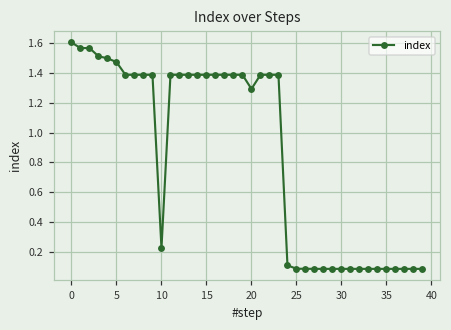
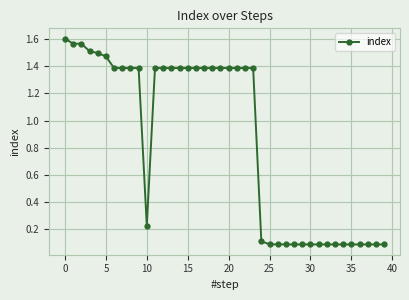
  {
    "0": 1.61,
    "5": 1.47,
    "10": 0.22,
    "15": 1.39,
-   "20": 1.29,
+   "20": 1.39,
    "25": 0.09,
    "30": 0.08,
    "35": 0.08
  }
